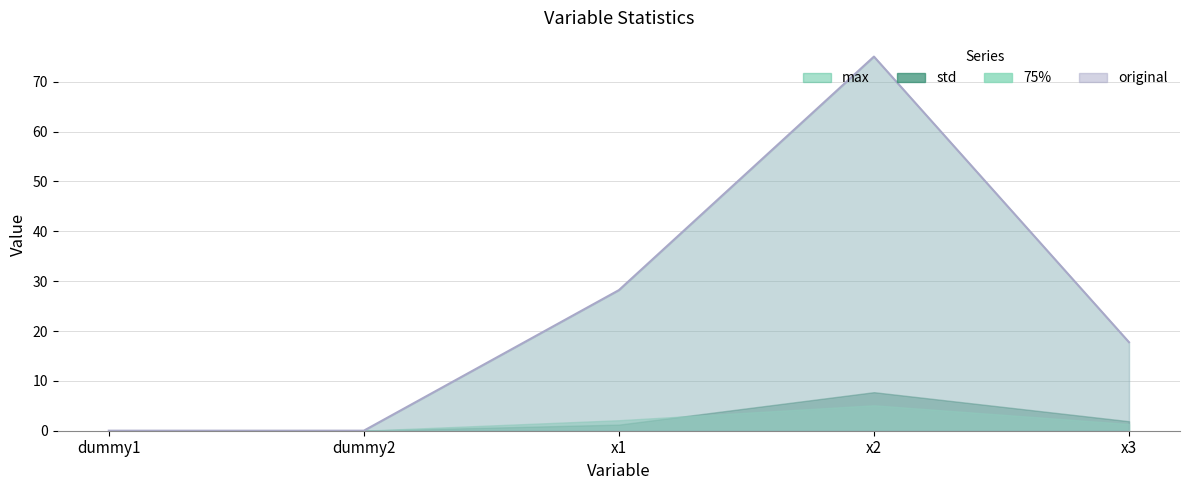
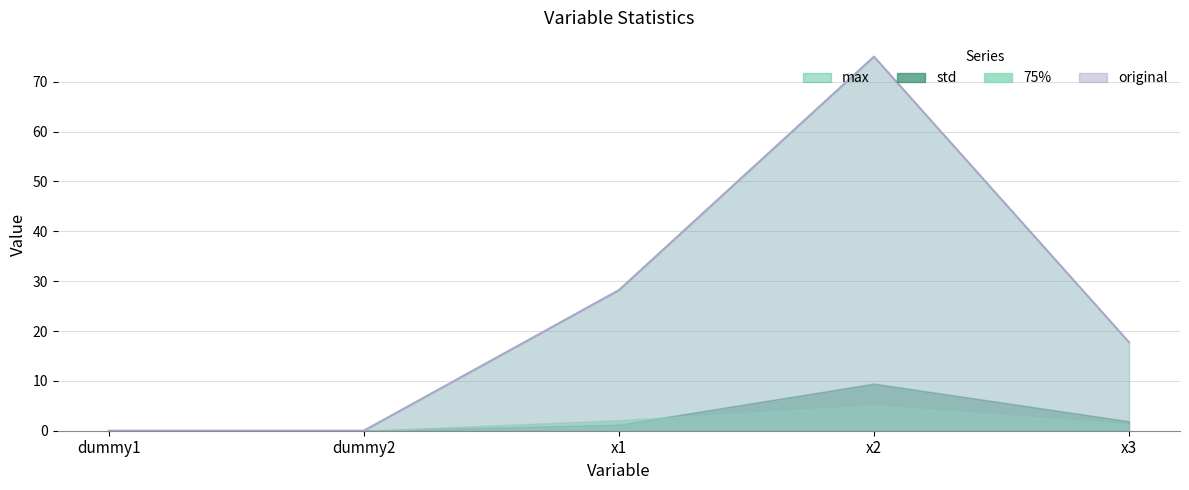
  {
    "std": {
      "x1": 1,
-     "x2": 8,
+     "x2": 9,
      "x3": 2
    }
  }
